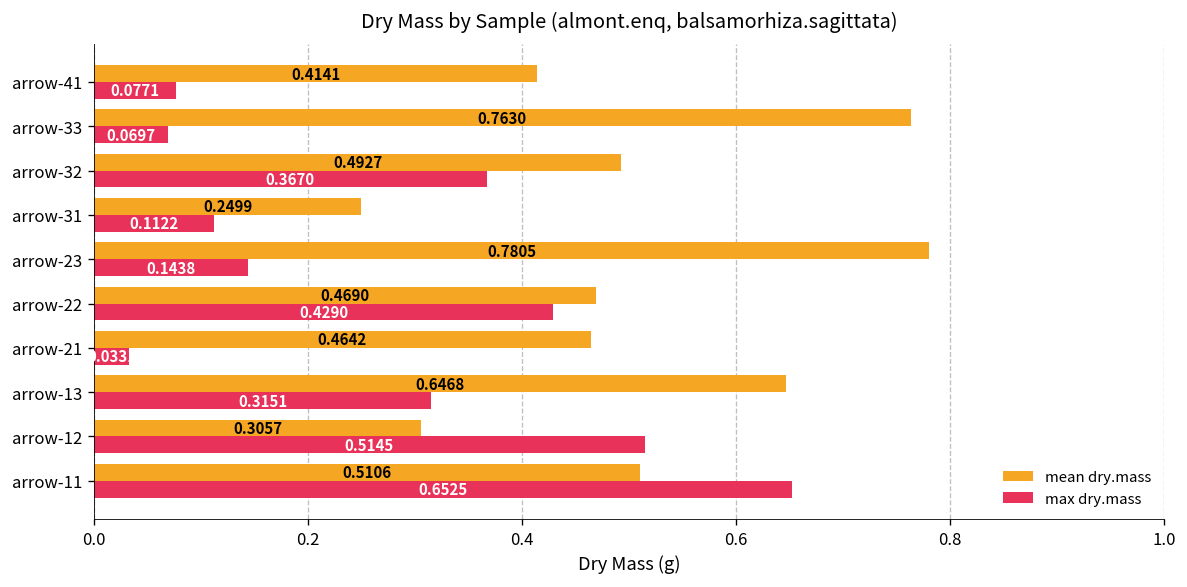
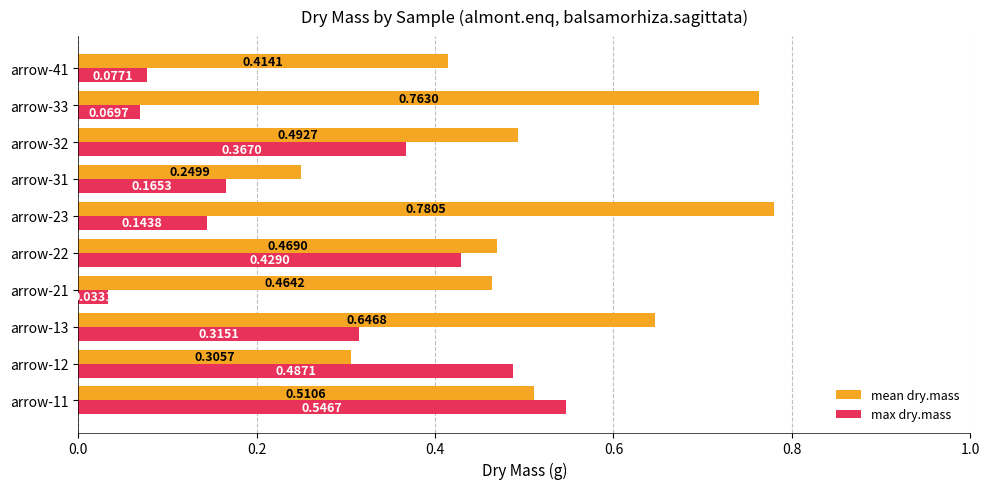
  {
    "mean dry.mass": {
      "arrow-41": 0.4141,
      "arrow-33": 0.7630,
      "arrow-32": 0.4927,
      "arrow-31": 0.2499,
      "arrow-23": 0.7805,
      "arrow-22": 0.4690,
      "arrow-21": 0.4642,
      "arrow-13": 0.6468,
      "arrow-12": 0.3057,
      "arrow-11": 0.5106
    },
    "max dry.mass": {
      "arrow-41": 0.0771,
      "arrow-33": 0.0697,
      "arrow-32": 0.3670,
-     "arrow-31": 0.1122,
+     "arrow-31": 0.1653,
      "arrow-23": 0.1438,
      "arrow-22": 0.4290,
      "arrow-21": 0.0331,
      "arrow-13": 0.3151,
-     "arrow-12": 0.5145,
-     "arrow-11": 0.6525
+     "arrow-12": 0.4871,
+     "arrow-11": 0.5467
    }
  }
